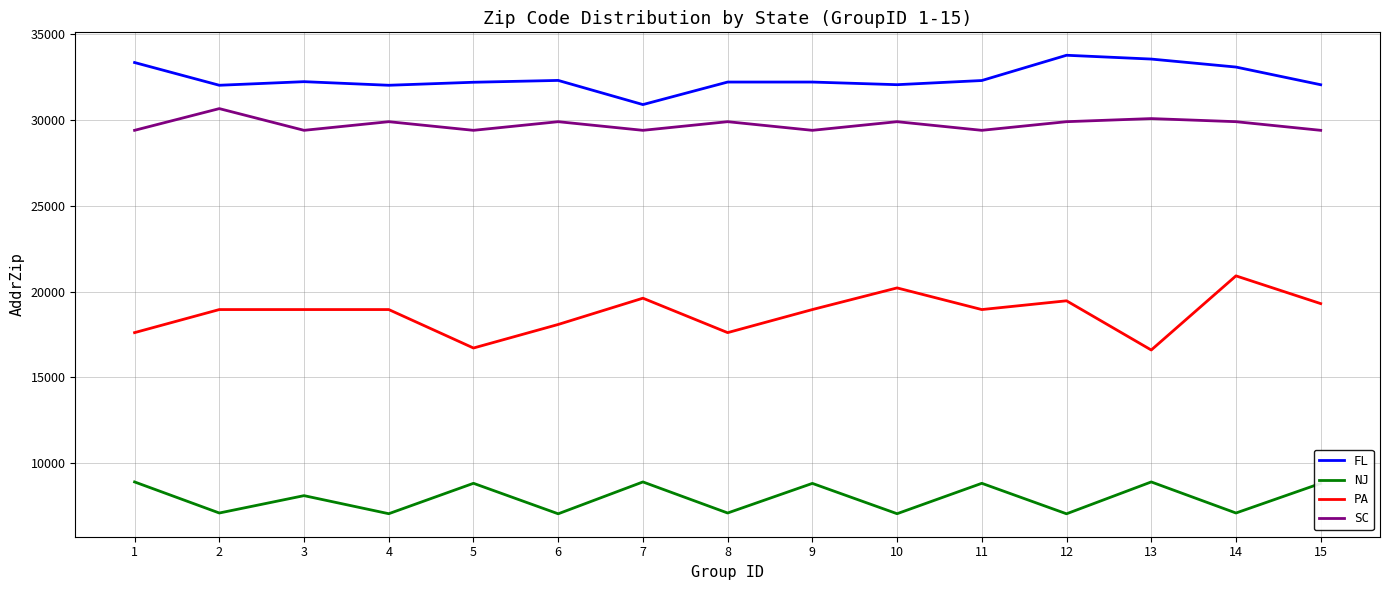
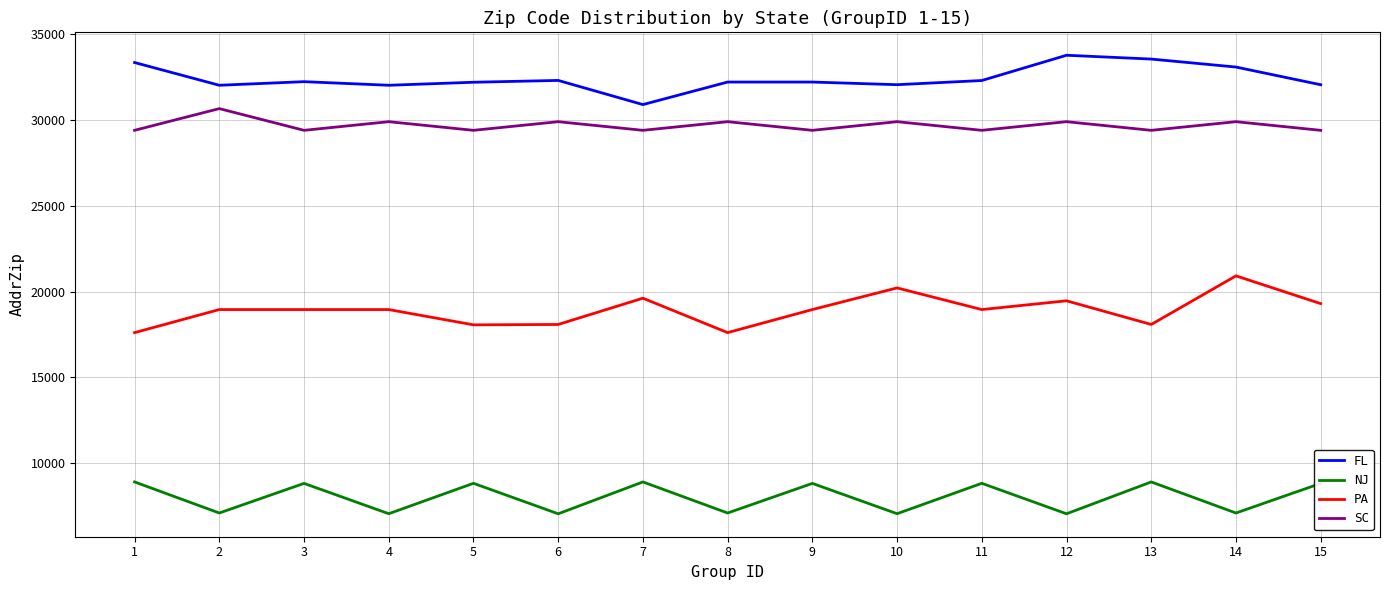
  {
    "FL": {
      "1": 33400,
      "2": 32000,
      "3": 32200,
      "4": 32000,
      "5": 32200,
      "6": 32300,
      "7": 30900,
      "8": 32200,
      "9": 32200,
      "10": 32100,
      "11": 32300,
      "12": 33800,
      "13": 33600,
      "14": 33100,
      "15": 32100
    },
    "NJ": {
      "1": 8900,
      "2": 7100,
-     "3": 8100,
+     "3": 8800,
      "4": 7000,
      "5": 8800,
      "6": 7000,
      "7": 8900,
      "8": 7100,
      "9": 8800,
      "10": 7000,
      "11": 8800,
      "12": 7000,
      "13": 8900,
      "14": 7100
    },
    "PA": {
      "1": 17600,
      "2": 18900,
      "3": 18900,
      "4": 18900,
-     "5": 16700,
+     "5": 18100,
      "6": 18100,
      "7": 19600,
      "8": 17600,
      "9": 18900,
      "10": 20200,
      "11": 18900,
      "12": 19500,
-     "13": 16600,
+     "13": 18100,
      "14": 20900,
      "15": 19300
    },
    "SC": {
      "1": 29400,
      "2": 30700,
      "3": 29400,
      "4": 29900,
      "5": 29400,
      "6": 29900,
      "7": 29400,
      "8": 29900,
      "9": 29400,
      "10": 29900,
      "11": 29400,
      "12": 29900,
-     "13": 30100,
+     "13": 29400,
      "14": 29900,
      "15": 29400
    }
  }
